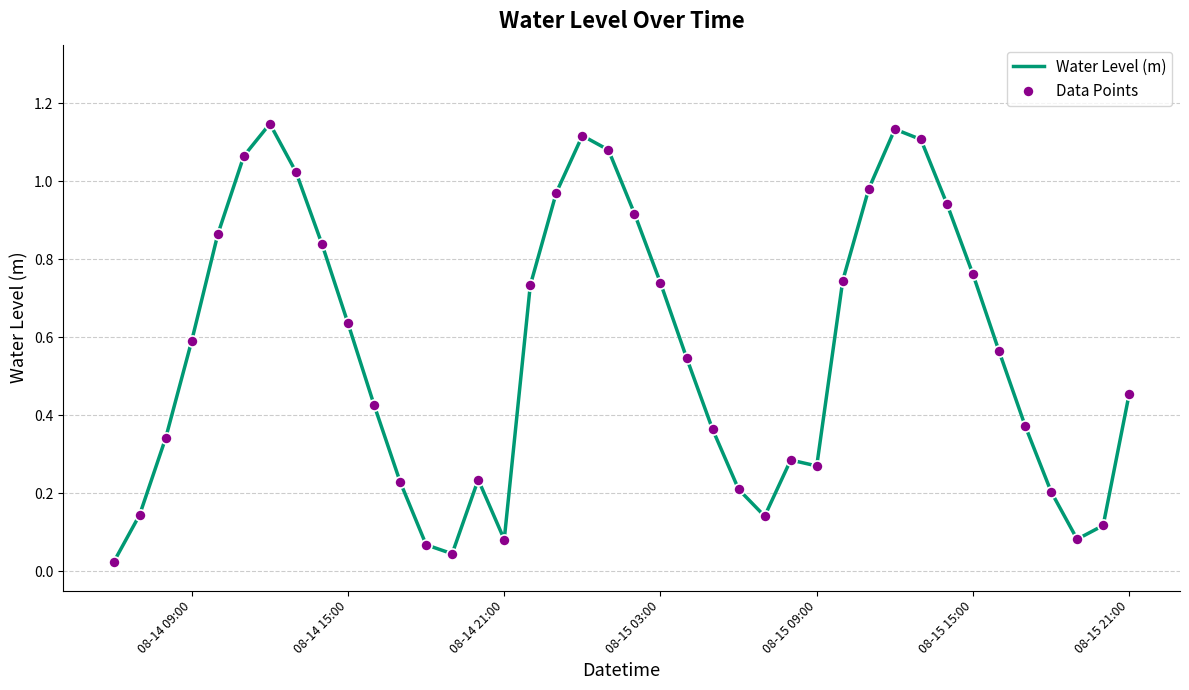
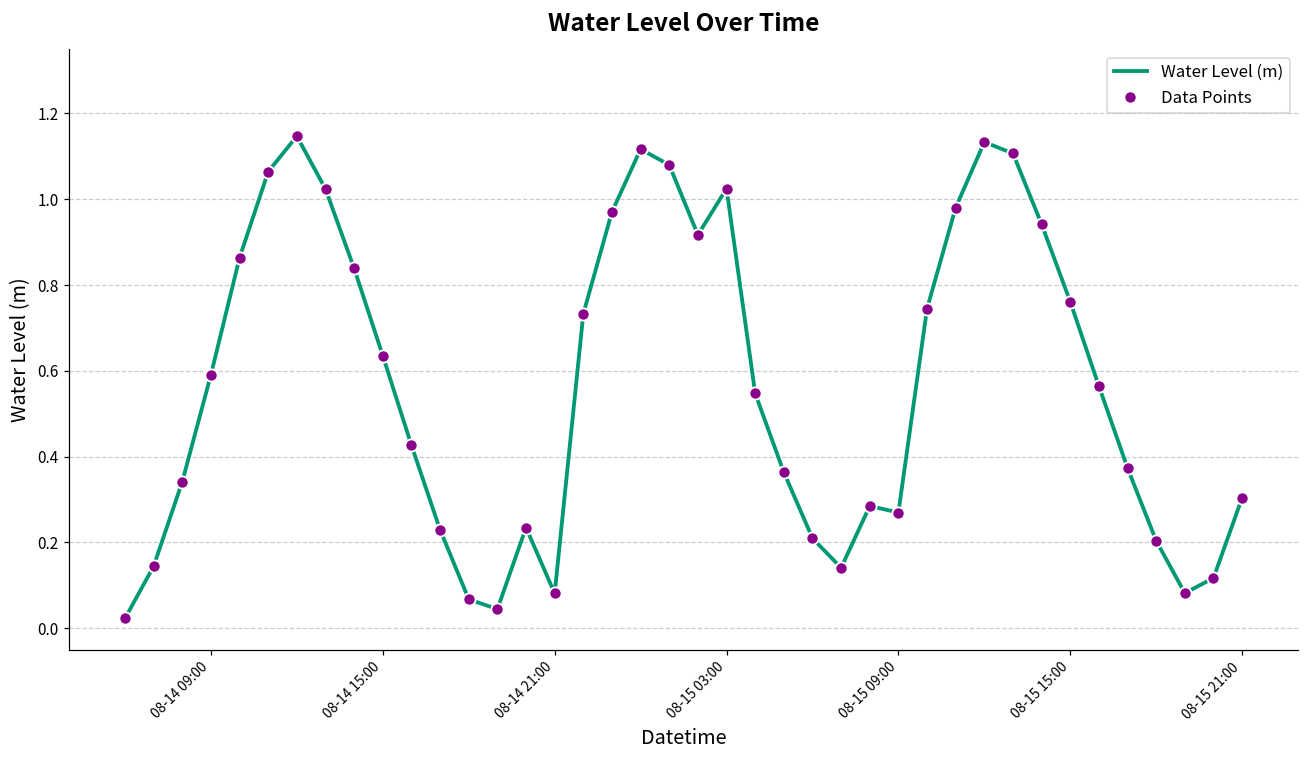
  {
    "08-14 09:00": 0.59,
    "08-14 15:00": 0.64,
    "08-14 21:00": 0.08,
-   "08-15 03:00": 0.74,
+   "08-15 03:00": 1.02,
    "08-15 09:00": 0.27,
    "08-15 15:00": 0.76,
-   "08-15 21:00": 0.45
+   "08-15 21:00": 0.30
  }
